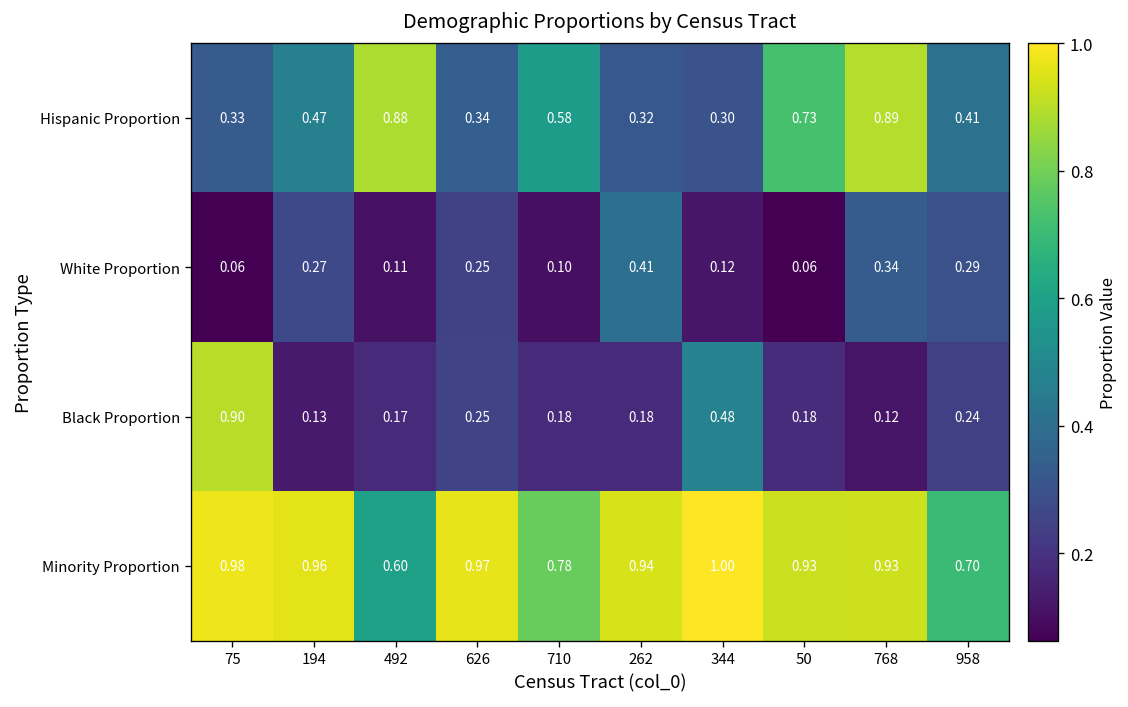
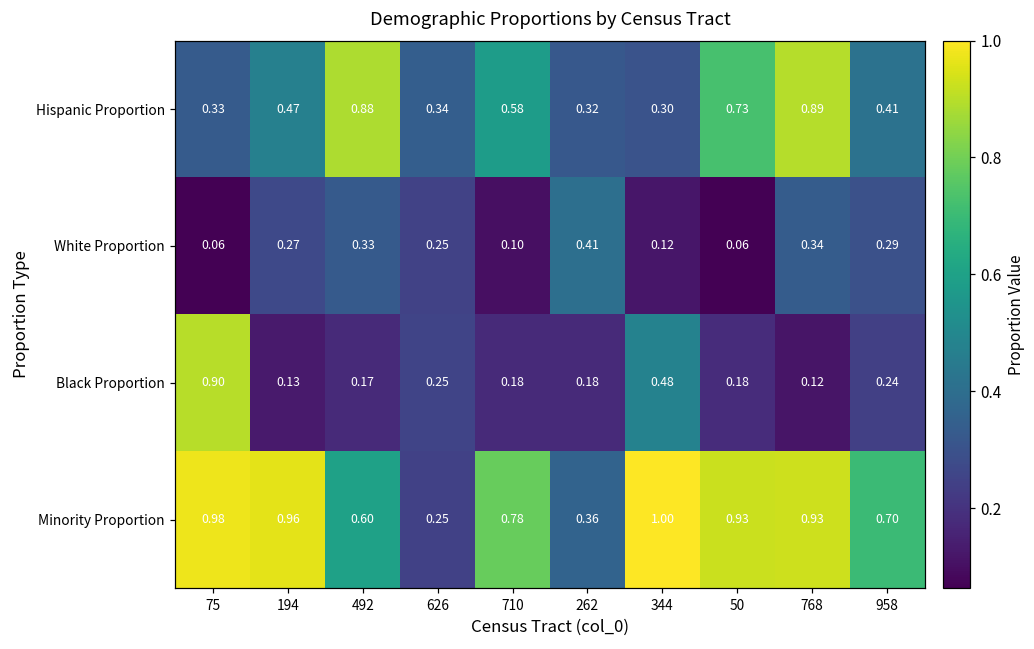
  {
    "Hispanic Proportion": {
      "75": 0.33,
      "194": 0.47,
      "492": 0.88,
      "626": 0.34,
      "710": 0.58,
      "262": 0.32,
      "344": 0.30,
      "50": 0.73,
      "768": 0.89,
      "958": 0.41
    },
    "White Proportion": {
      "75": 0.06,
      "194": 0.27,
-     "492": 0.11,
+     "492": 0.33,
      "626": 0.25,
      "710": 0.10,
      "262": 0.41,
      "344": 0.12,
      "50": 0.06,
      "768": 0.34,
      "958": 0.29
    },
    "Black Proportion": {
      "75": 0.90,
      "194": 0.13,
      "492": 0.17,
      "626": 0.25,
      "710": 0.18,
      "262": 0.18,
      "344": 0.48,
      "50": 0.18,
      "768": 0.12,
      "958": 0.24
    },
    "Minority Proportion": {
      "75": 0.98,
      "194": 0.96,
      "492": 0.60,
-     "626": 0.97,
+     "626": 0.25,
      "710": 0.78,
-     "262": 0.94,
+     "262": 0.36,
      "344": 1.00,
      "50": 0.93,
      "768": 0.93,
      "958": 0.70
    }
  }
